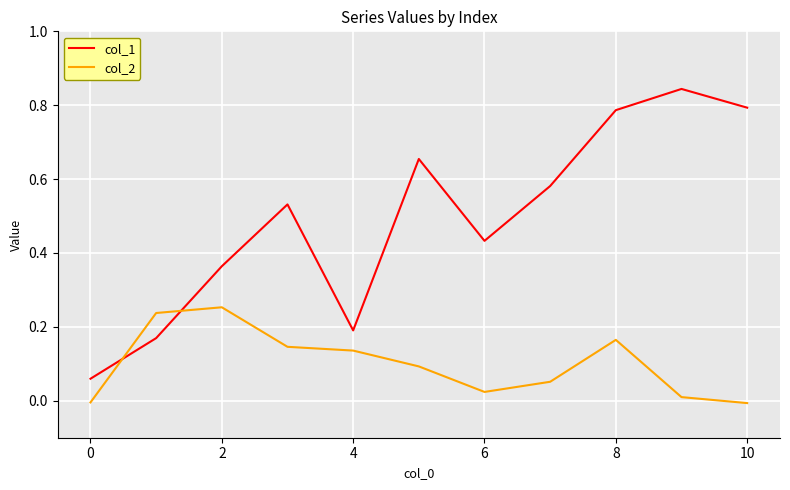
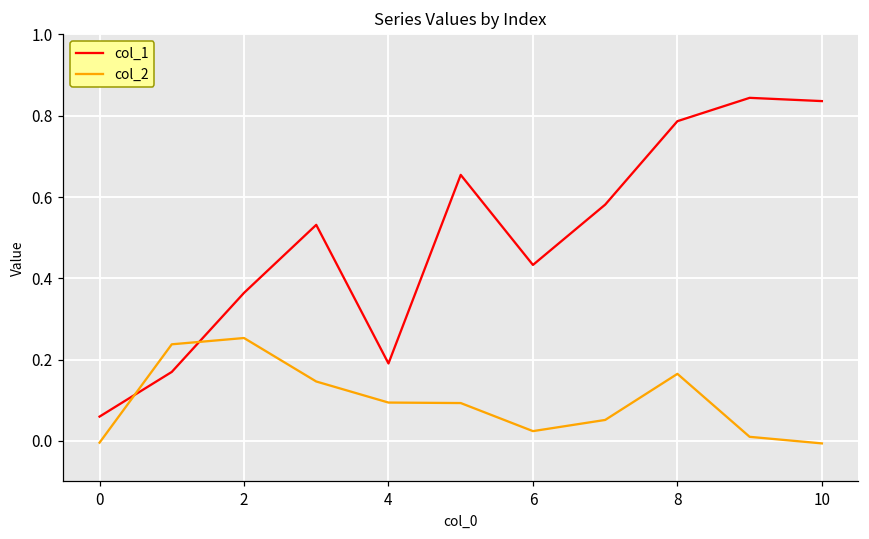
  {
    "col_1": {
      "0": 0.06,
      "2": 0.36,
      "4": 0.19,
      "6": 0.43,
      "8": 0.79,
-     "10": 0.79
+     "10": 0.84
    },
    "col_2": {
      "0": 0.00,
      "2": 0.25,
-     "4": 0.14,
+     "4": 0.09,
      "6": 0.02,
      "8": 0.16,
      "10": -0.01
    }
  }
